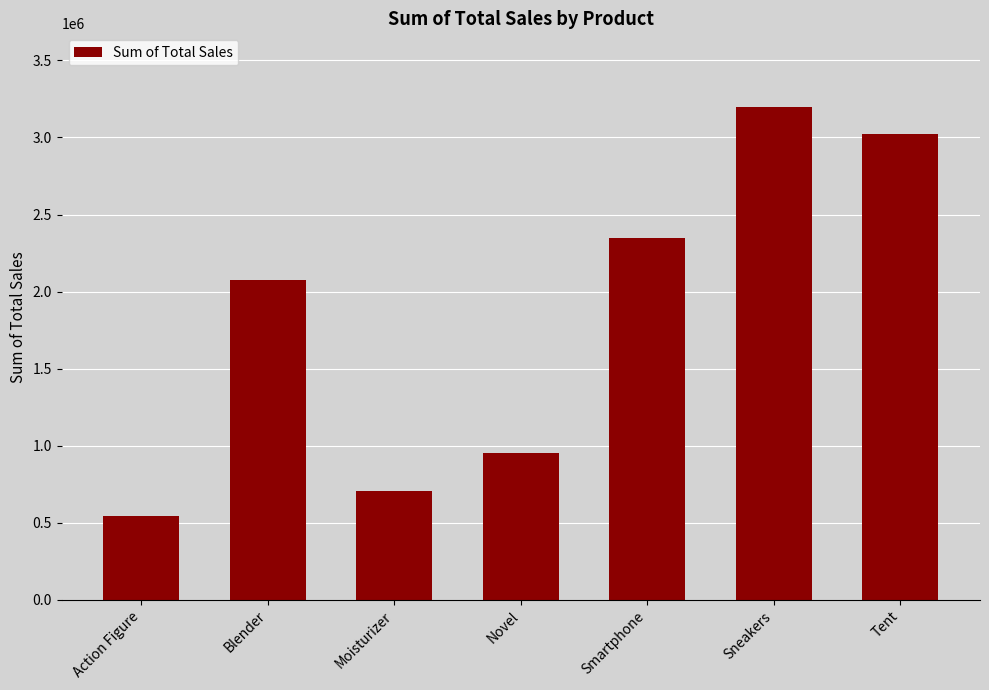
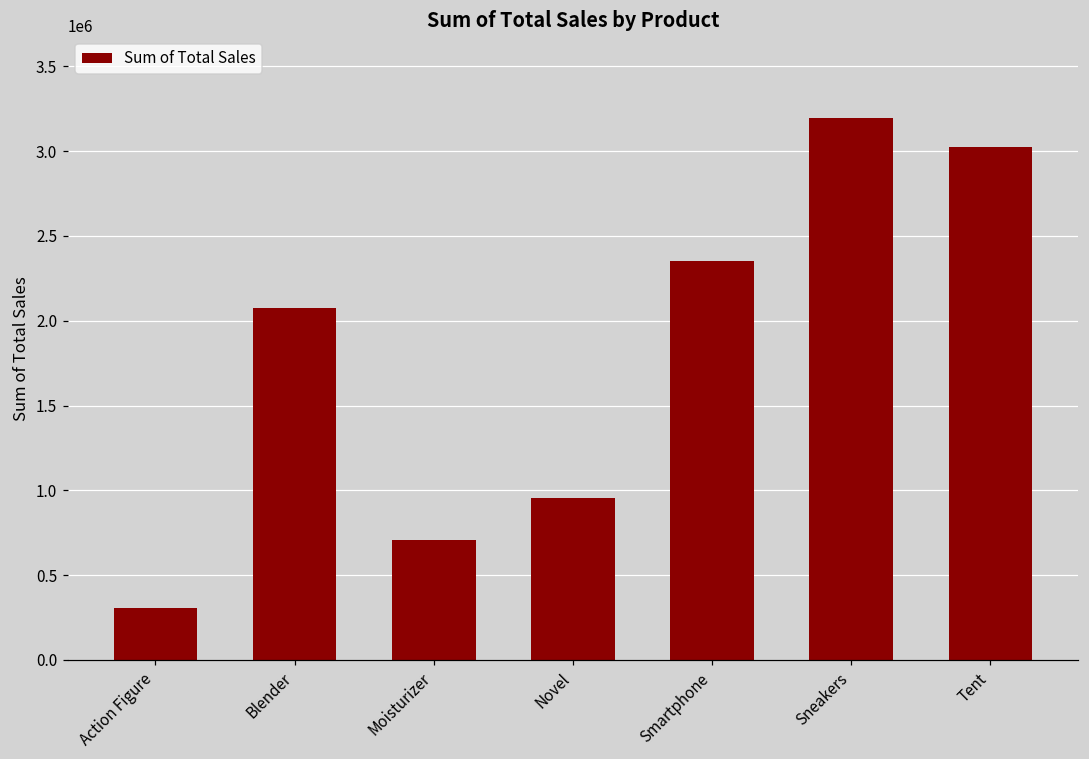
  {
-   "Action Figure": 550000,
+   "Action Figure": 310000,
    "Blender": 2080000,
    "Moisturizer": 710000,
    "Novel": 950000,
    "Smartphone": 2350000,
    "Sneakers": 3200000,
    "Tent": 3020000
  }
